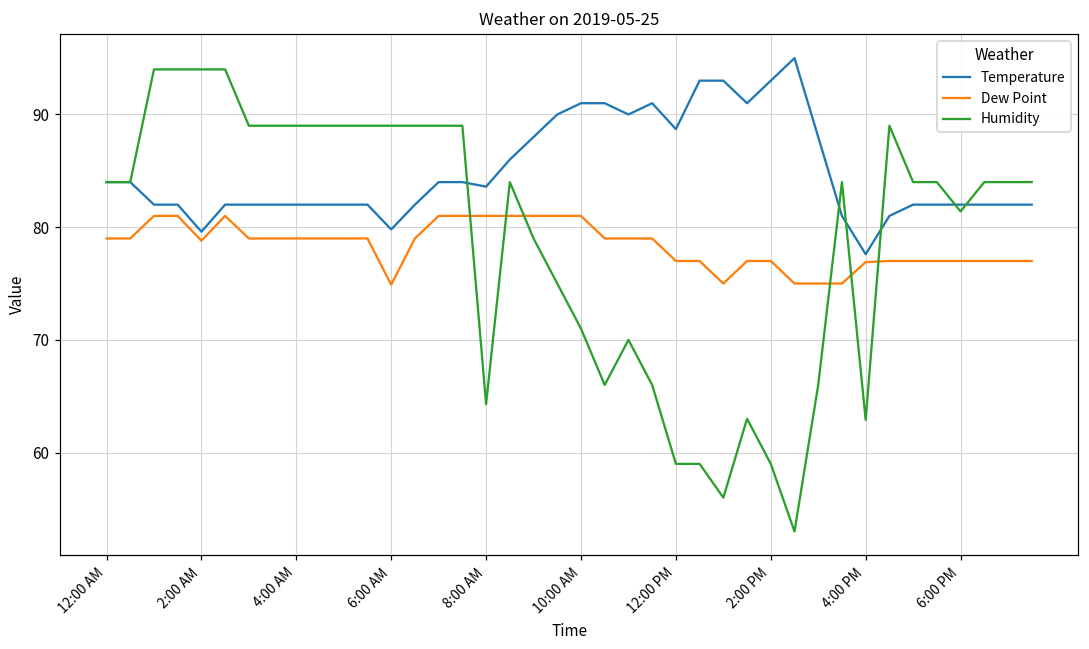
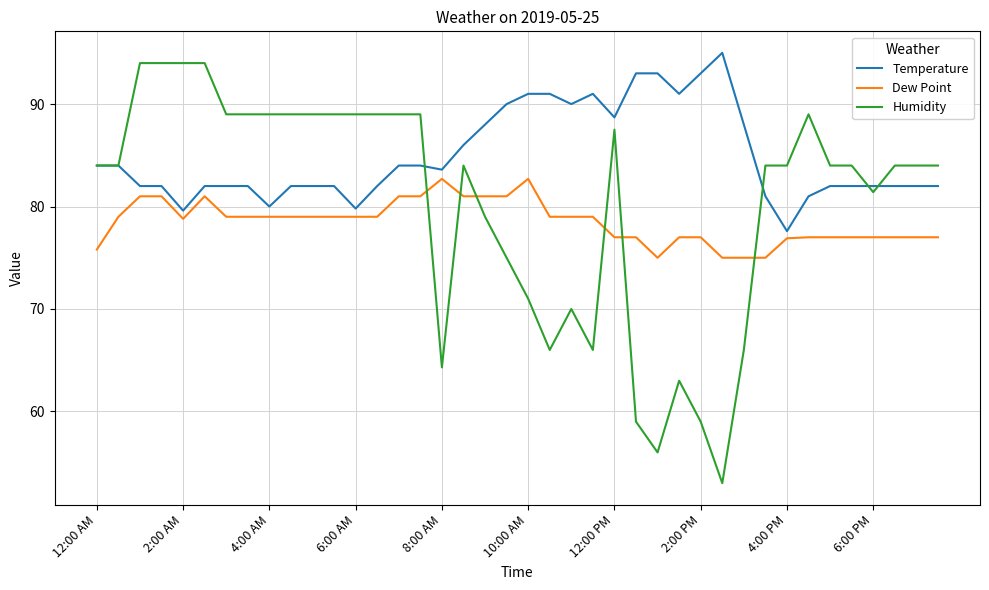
  {
    "Temperature": {
      "2:00 AM": 79.6,
-     "4:00 AM": 82,
+     "4:00 AM": 80,
      "6:00 AM": 80,
      "8:00 AM": 83.6,
      "10:00 AM": 91,
      "12:00 PM": 88.7,
      "2:00 PM": 93,
      "4:00 PM": 77.6,
      "6:00 PM": 82
    },
    "Dew Point": {
-     "12:00 AM": 79.0,
+     "12:00 AM": 75.8,
      "2:00 AM": 78.8,
      "4:00 AM": 79.0,
-     "6:00 AM": 74.9,
-     "8:00 AM": 81.0,
-     "10:00 AM": 81.0,
+     "6:00 AM": 79.0,
+     "8:00 AM": 82.7,
+     "10:00 AM": 82.7,
      "12:00 PM": 77.0,
      "2:00 PM": 77.0,
      "4:00 PM": 76.9,
      "6:00 PM": 77.0
    },
    "Humidity": {
      "2:00 AM": 94.0,
      "4:00 AM": 89.0,
      "6:00 AM": 89.0,
      "8:00 AM": 64.3,
      "10:00 AM": 71.0,
-     "12:00 PM": 59.0,
+     "12:00 PM": 87.5,
      "2:00 PM": 59.0,
-     "4:00 PM": 62.9,
+     "4:00 PM": 84.0,
      "6:00 PM": 81.4
    }
  }
